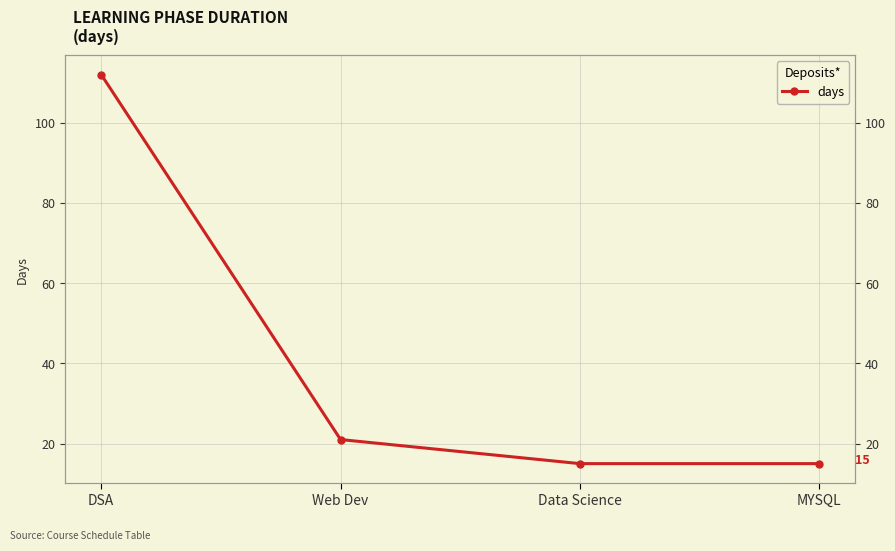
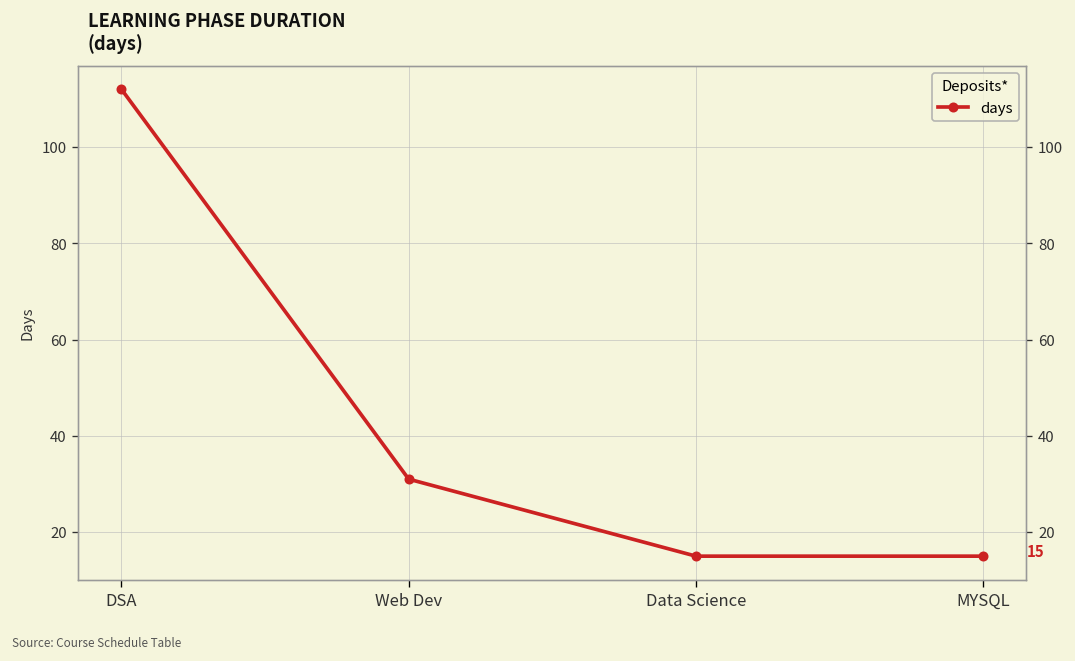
  {
    "DSA": 112,
-   "Web Dev": 21,
+   "Web Dev": 31,
    "Data Science": 15,
    "MYSQL": 15
  }
